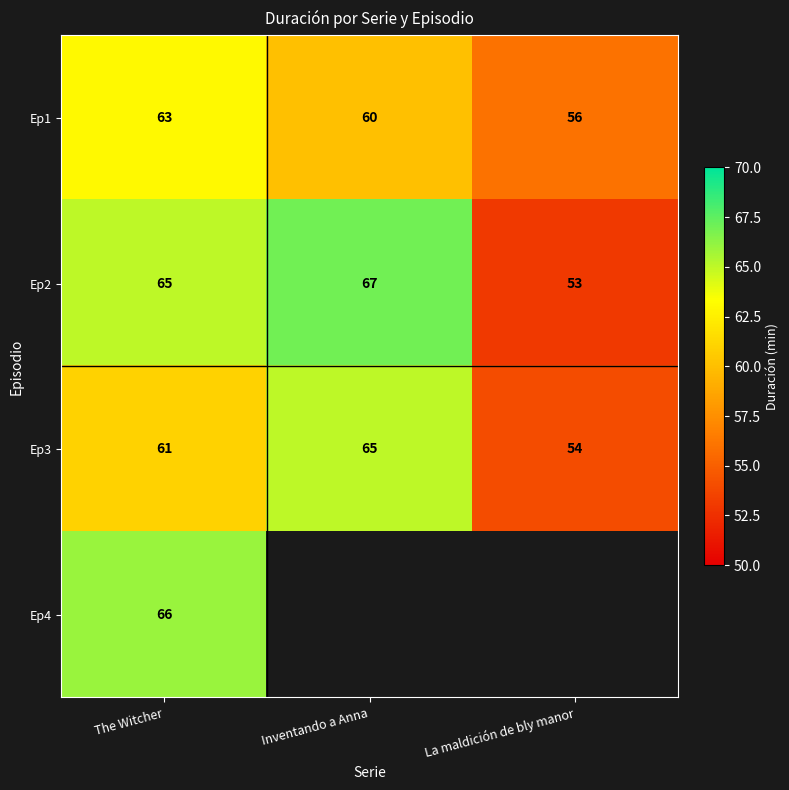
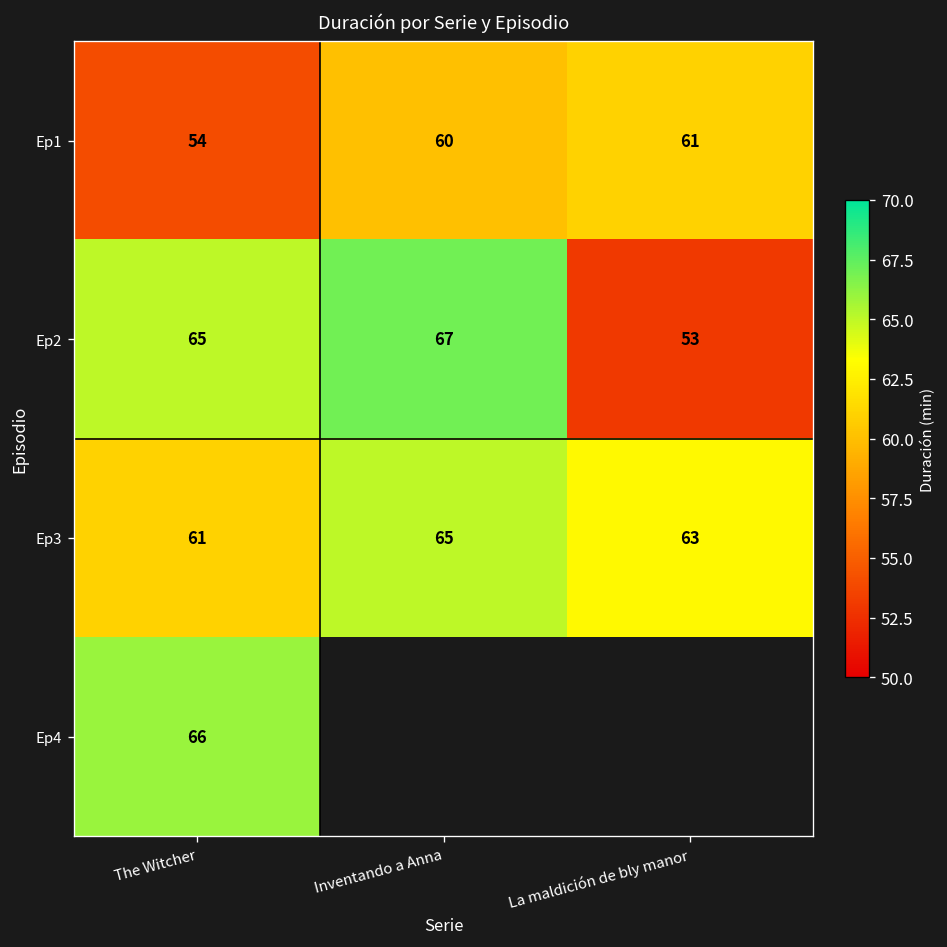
  {
    "Ep1": {
-     "The Witcher": 63,
+     "The Witcher": 54,
      "Inventando a Anna": 60,
-     "La maldición de bly manor": 56
+     "La maldición de bly manor": 61
    },
    "Ep2": {
      "The Witcher": 65,
      "Inventando a Anna": 67,
      "La maldición de bly manor": 53
    },
    "Ep3": {
      "The Witcher": 61,
      "Inventando a Anna": 65,
-     "La maldición de bly manor": 54
+     "La maldición de bly manor": 63
    },
    "Ep4": {
      "The Witcher": 66
    }
  }
